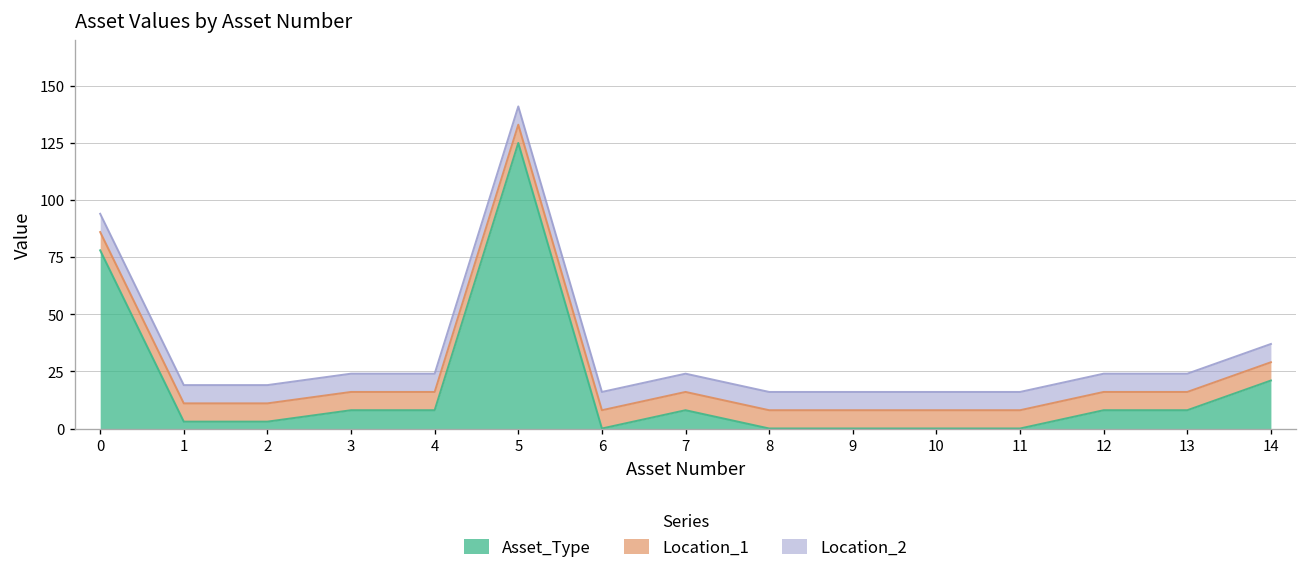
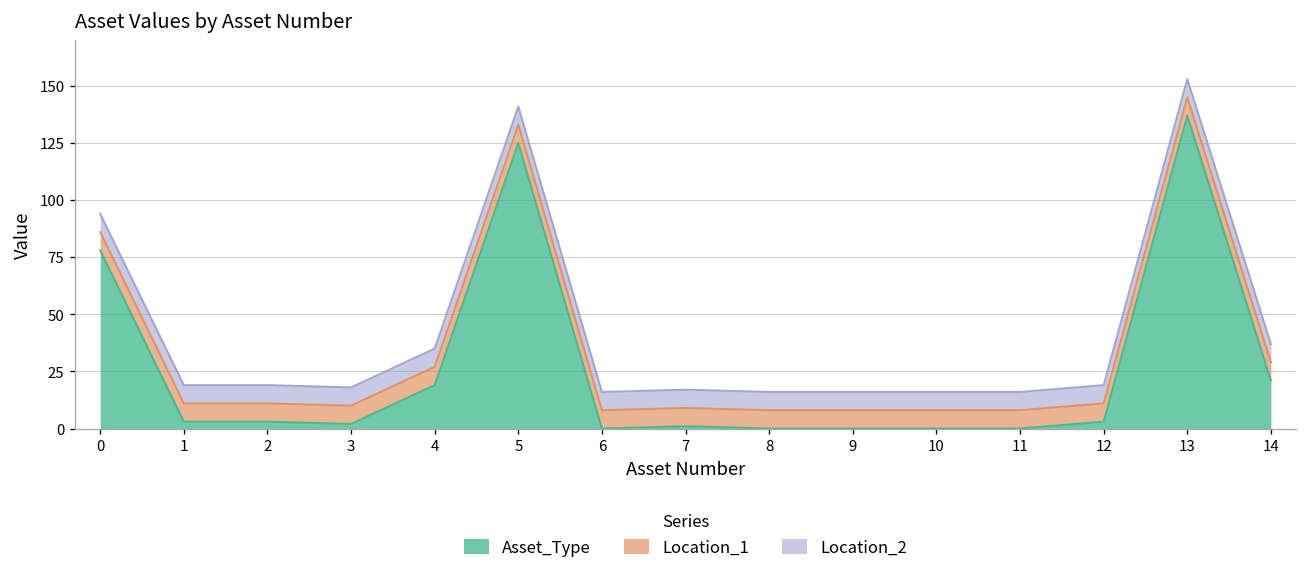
  {
    "Asset_Type": {
      "0": 78,
      "1": 3,
      "2": 3,
-     "3": 8,
-     "4": 8,
+     "3": 2,
+     "4": 19,
      "5": 125,
      "6": 0,
-     "7": 8,
+     "7": 1,
      "8": 0,
      "9": 0,
      "10": 0,
      "11": 0,
-     "12": 8,
-     "13": 8,
+     "12": 3,
+     "13": 137,
      "14": 21
    },
    "Location_1": {
      "0": 8,
      "1": 8,
      "2": 8,
      "3": 8,
      "4": 8,
      "5": 8,
      "6": 8,
      "7": 8,
      "8": 8,
      "9": 8,
      "10": 8,
      "11": 8,
      "12": 8,
      "13": 8,
      "14": 8
    },
    "Location_2": {
      "0": 8,
      "1": 8,
      "2": 8,
      "3": 8,
      "4": 8,
      "5": 8,
      "6": 8,
      "7": 8,
      "8": 8,
      "9": 8,
      "10": 8,
      "11": 8,
      "12": 8,
      "13": 8,
      "14": 8
    }
  }
